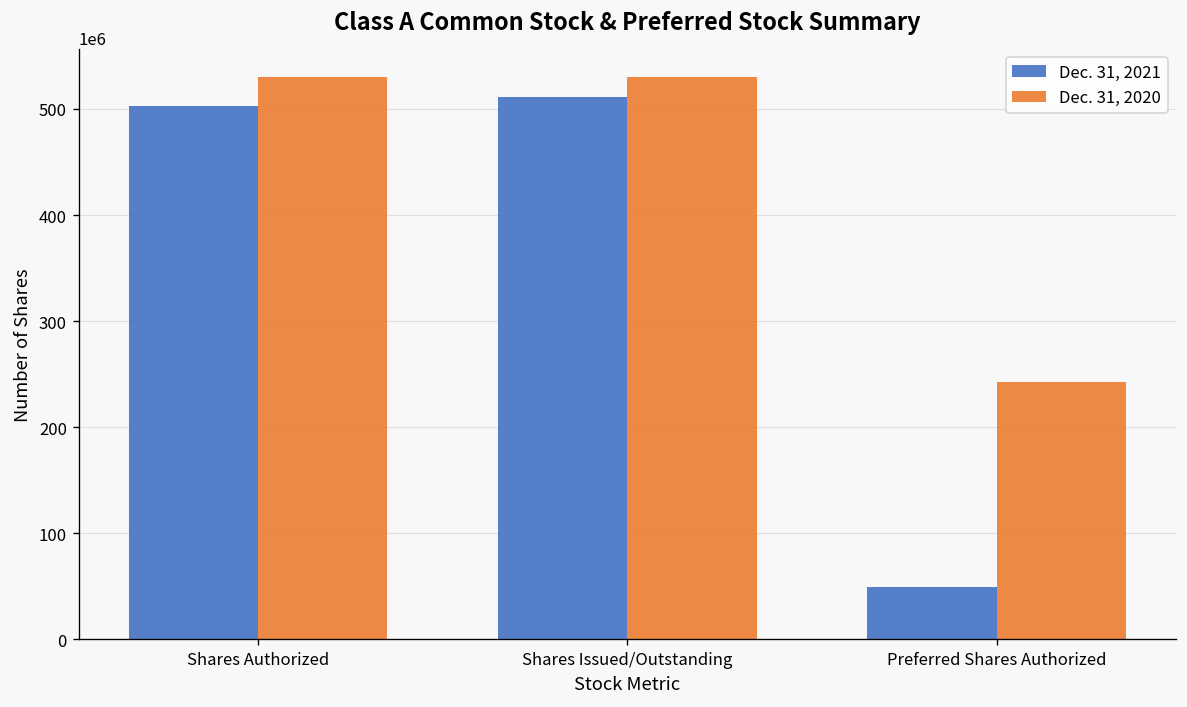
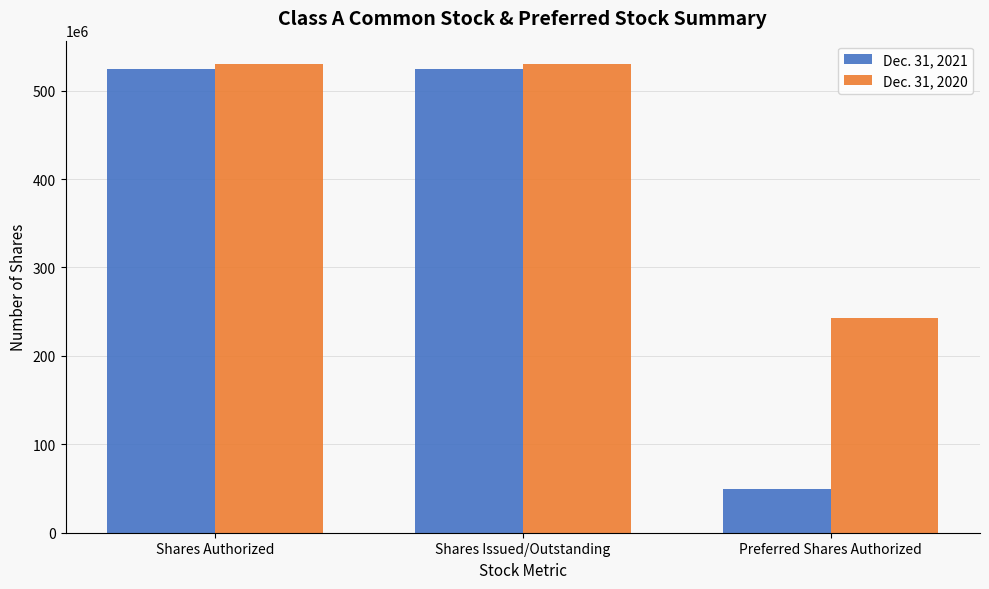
  {
    "Dec. 31, 2021": {
-     "Shares Authorized": 500000000,
-     "Shares Issued/Outstanding": 510000000,
+     "Shares Authorized": 530000000,
+     "Shares Issued/Outstanding": 530000000,
      "Preferred Shares Authorized": 50000000
    },
    "Dec. 31, 2020": {
      "Shares Authorized": 530000000,
      "Shares Issued/Outstanding": 530000000,
      "Preferred Shares Authorized": 240000000
    }
  }
